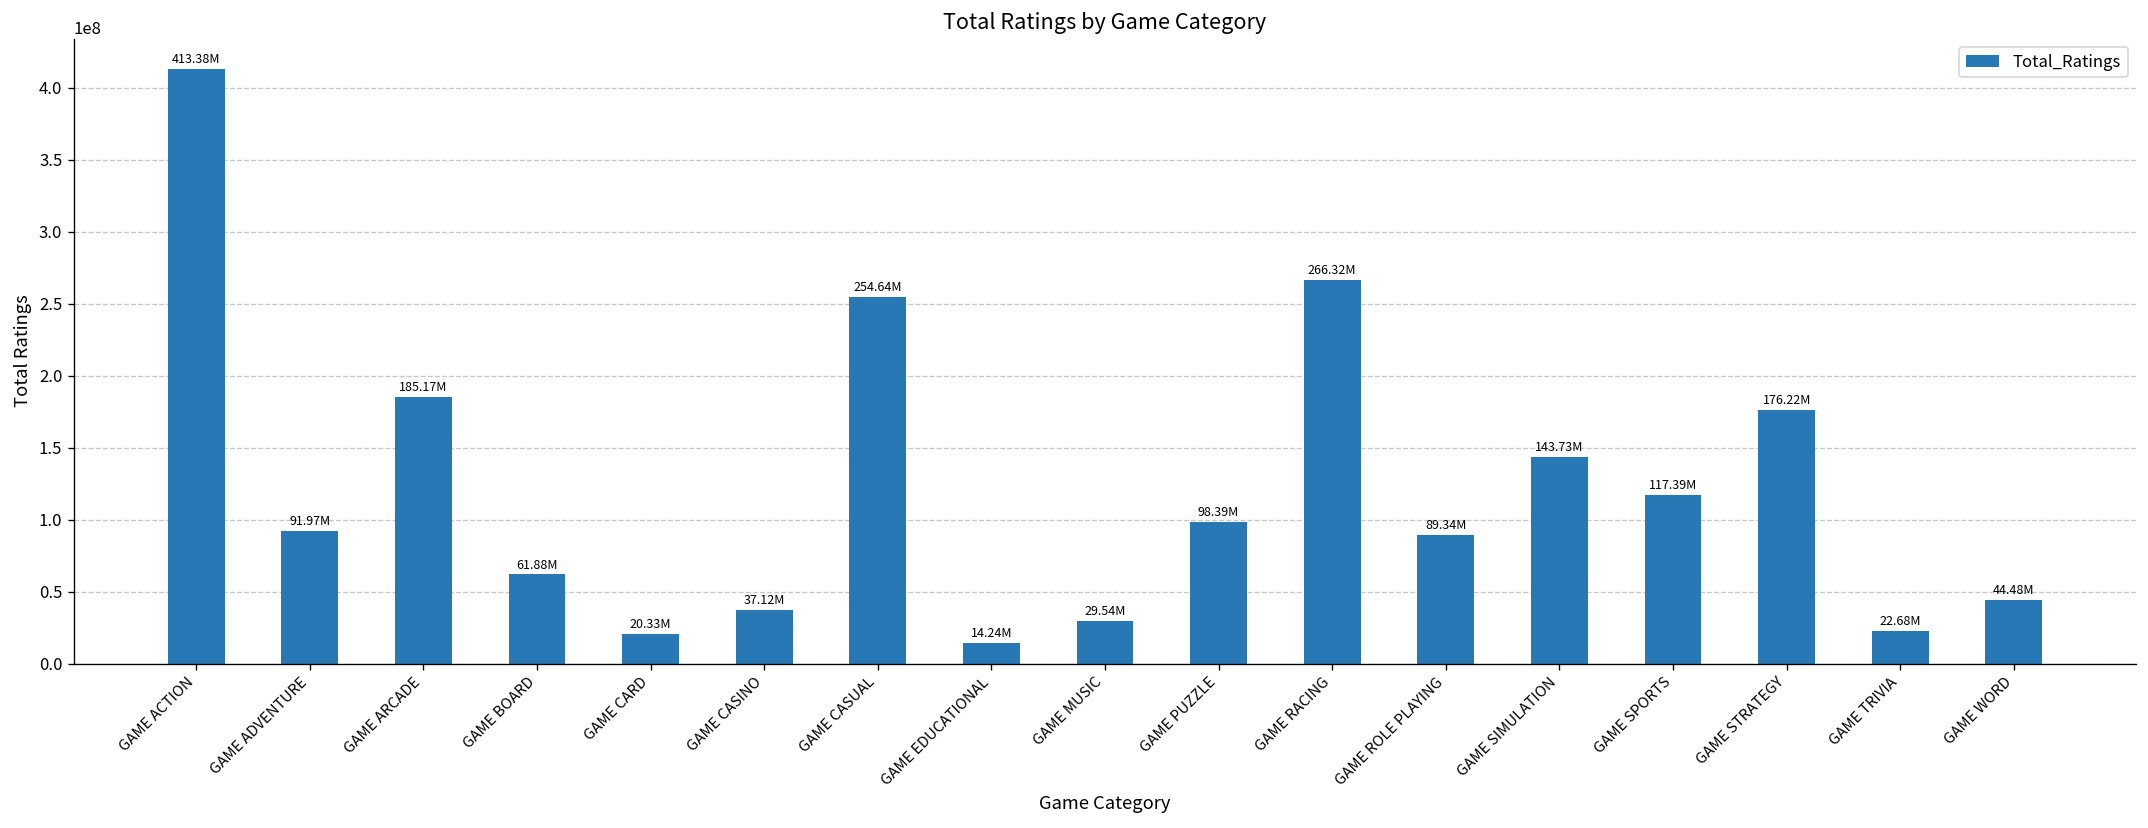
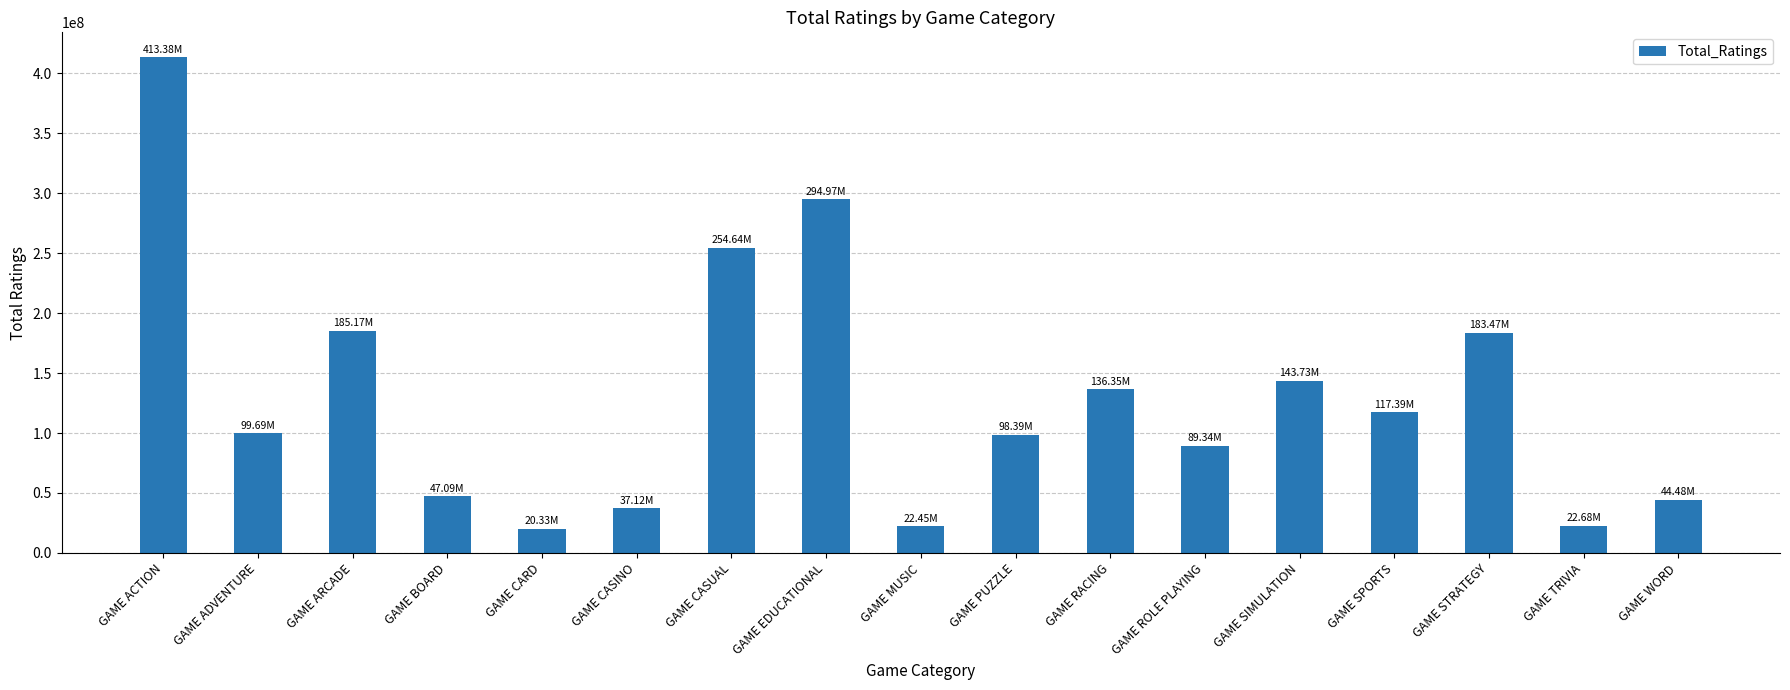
  {
    "GAME ACTION": "413.38M",
-   "GAME ADVENTURE": "91.97M",
+   "GAME ADVENTURE": "99.69M",
    "GAME ARCADE": "185.17M",
-   "GAME BOARD": "61.88M",
+   "GAME BOARD": "47.09M",
    "GAME CARD": "20.33M",
    "GAME CASINO": "37.12M",
    "GAME CASUAL": "254.64M",
-   "GAME EDUCATIONAL": "14.24M",
-   "GAME MUSIC": "29.54M",
+   "GAME EDUCATIONAL": "294.97M",
+   "GAME MUSIC": "22.45M",
    "GAME PUZZLE": "98.39M",
-   "GAME RACING": "266.32M",
+   "GAME RACING": "136.35M",
    "GAME ROLE PLAYING": "89.34M",
    "GAME SIMULATION": "143.73M",
    "GAME SPORTS": "117.39M",
-   "GAME STRATEGY": "176.22M",
+   "GAME STRATEGY": "183.47M",
    "GAME TRIVIA": "22.68M",
    "GAME WORD": "44.48M"
  }
